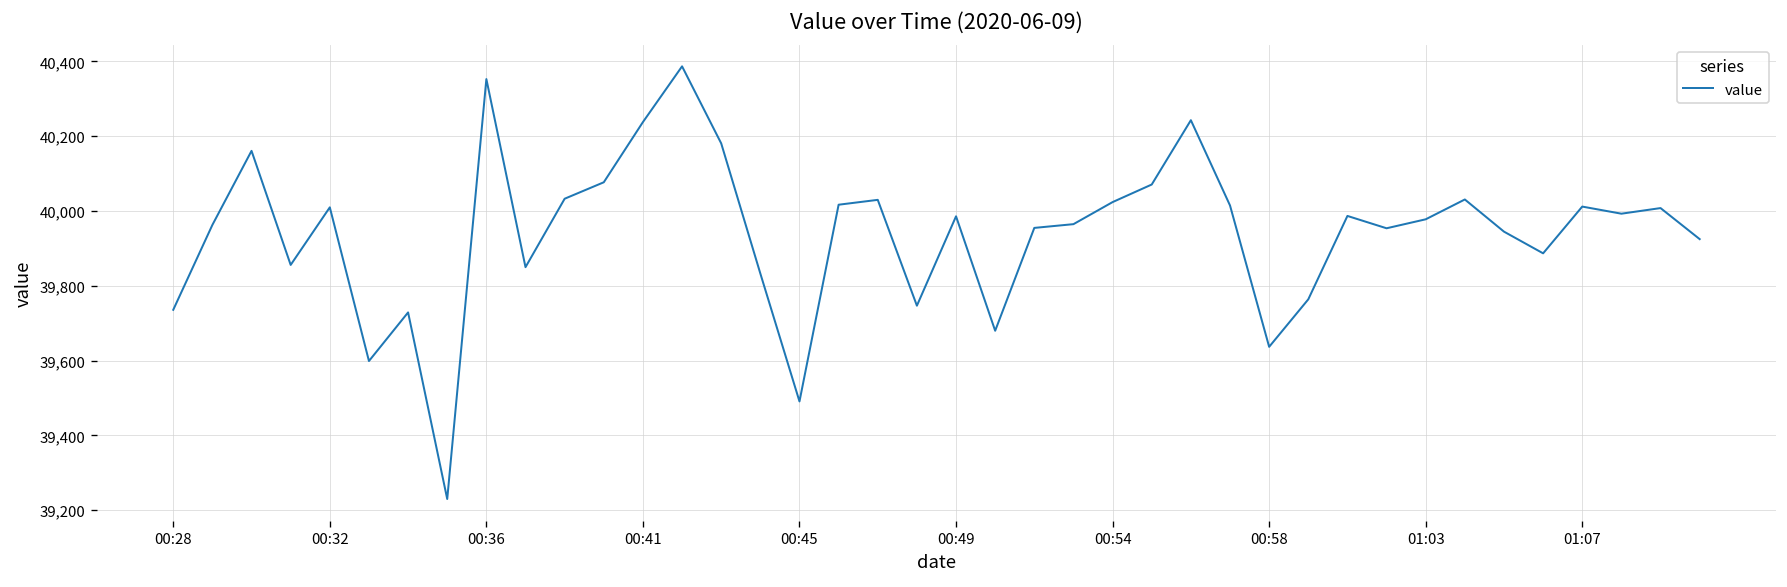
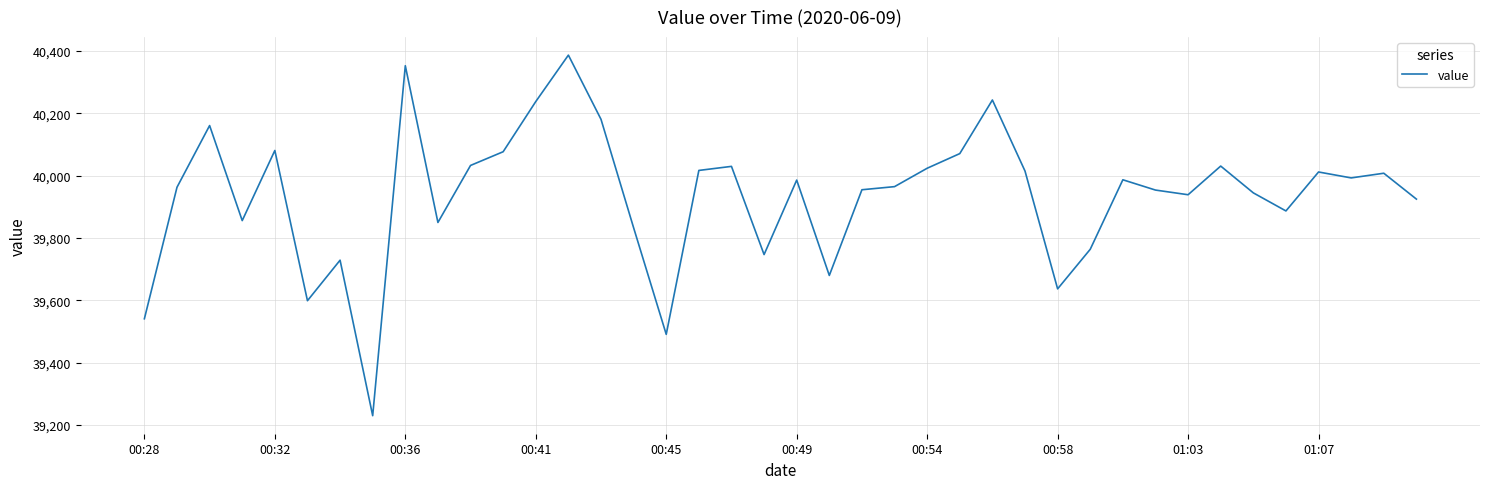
  {
-   "00:28": "39,740",
-   "00:32": "40,010",
+   "00:28": "39,540",
+   "00:32": "40,080",
    "00:36": "40,350",
    "00:41": "40,240",
    "00:45": "39,490",
    "00:49": "39,990",
    "00:54": "40,020",
    "00:58": "39,640",
-   "01:03": "39,980",
+   "01:03": "39,940",
    "01:07": "40,010"
  }
